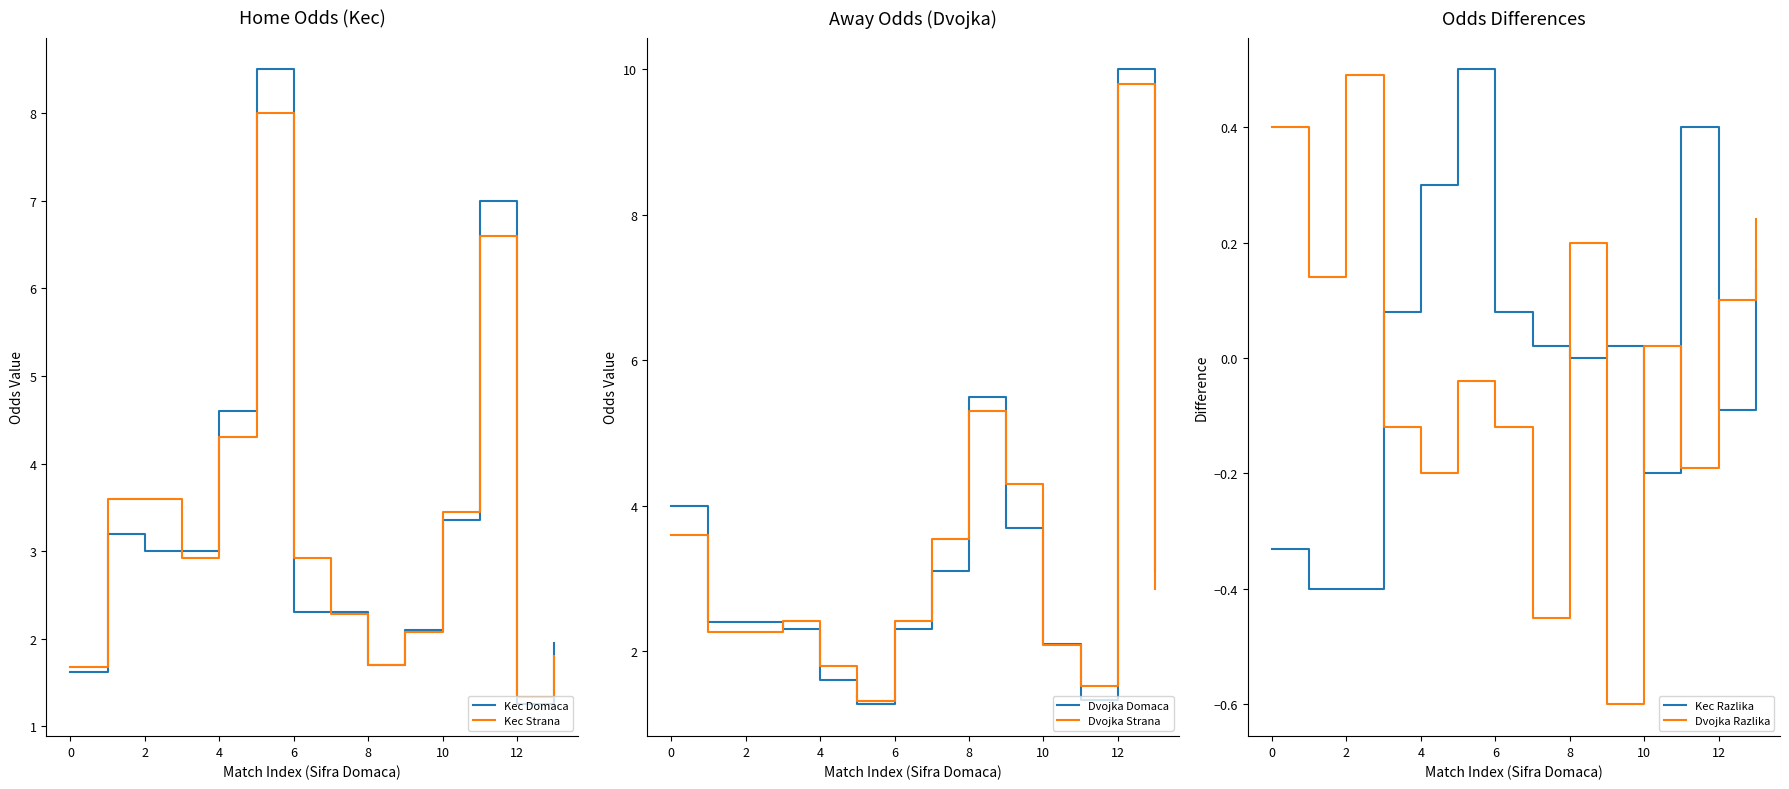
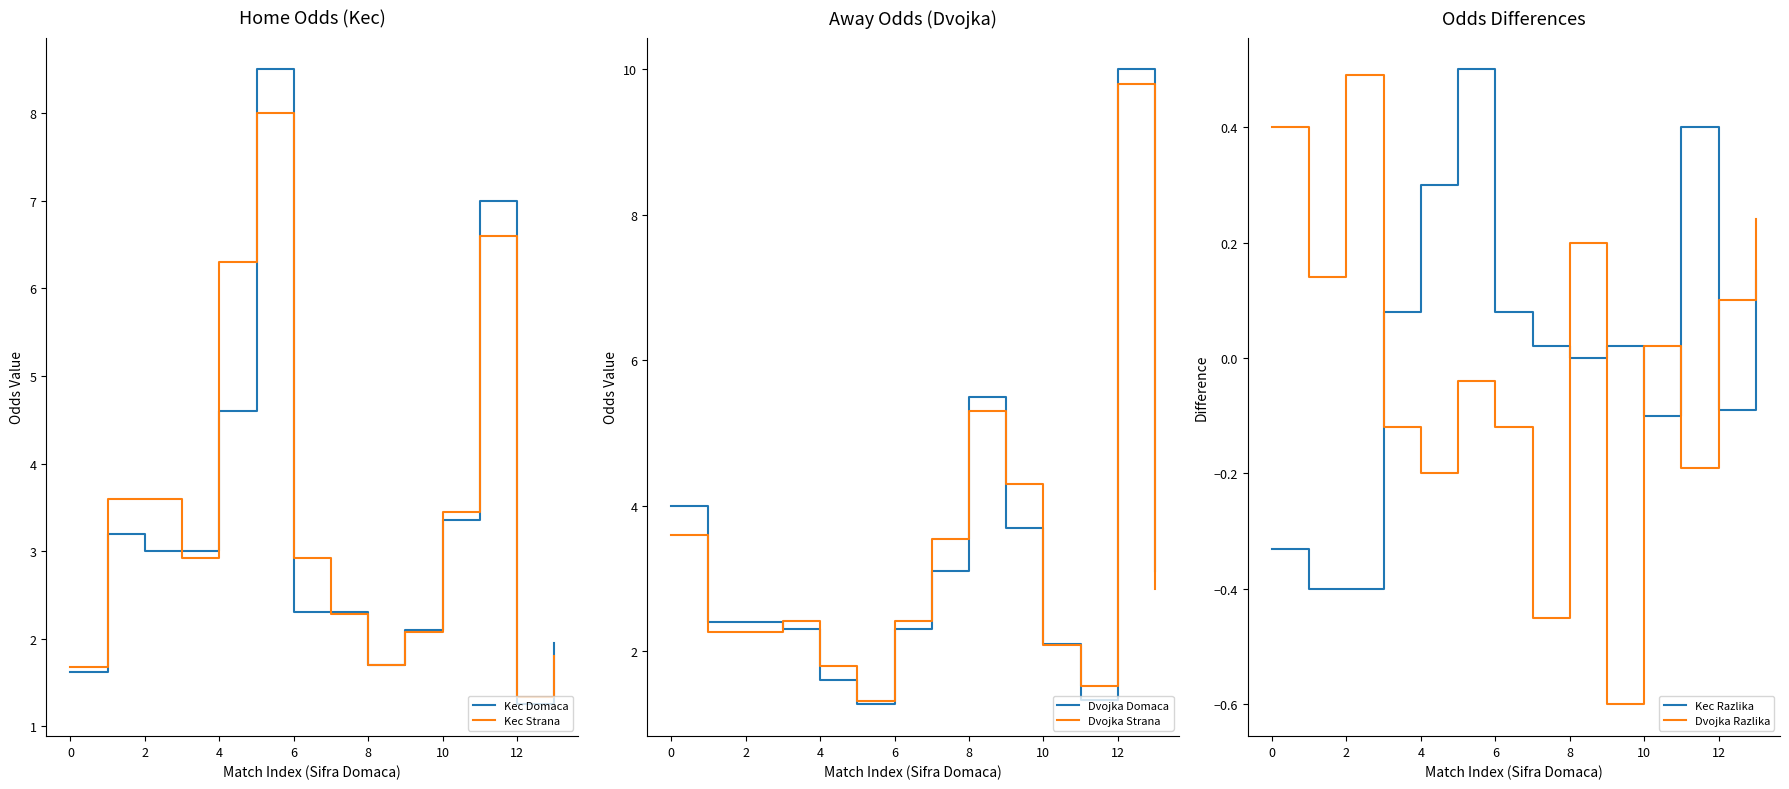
  {
    "Home Odds (Kec)": {
      "Kec Domaca": {
        "0": 1.6,
        "2": 3.0,
        "4": 4.6,
        "6": 2.3,
        "10": 3.4
      },
      "Kec Strana": {
        "0": 1.7,
        "2": 3.6,
-       "4": 4.3,
+       "4": 6.3,
        "6": 2.9,
        "10": 3.5
      }
    },
    "Away Odds (Dvojka)": {
      "Dvojka Domaca": {
        "0": 4.0,
        "2": 2.4,
        "4": 1.6,
        "6": 2.3,
        "8": 5.5,
        "12": 10.0
      },
      "Dvojka Strana": {
        "0": 3.6,
        "2": 2.3,
        "4": 1.8,
        "6": 2.4,
        "8": 5.3,
        "12": 9.8
      }
    },
    "Odds Differences": {
      "Kec Razlika": {
        "0": -0.33,
        "2": -0.4,
        "4": 0.3,
        "6": 0.08,
        "8": 0.0,
-       "10": -0.2,
+       "10": -0.1,
        "12": -0.09
      },
      "Dvojka Razlika": {
        "0": 0.4,
        "2": 0.49,
        "4": -0.2,
        "6": -0.12,
        "8": 0.2,
        "10": 0.02,
        "12": 0.1
      }
    }
  }
